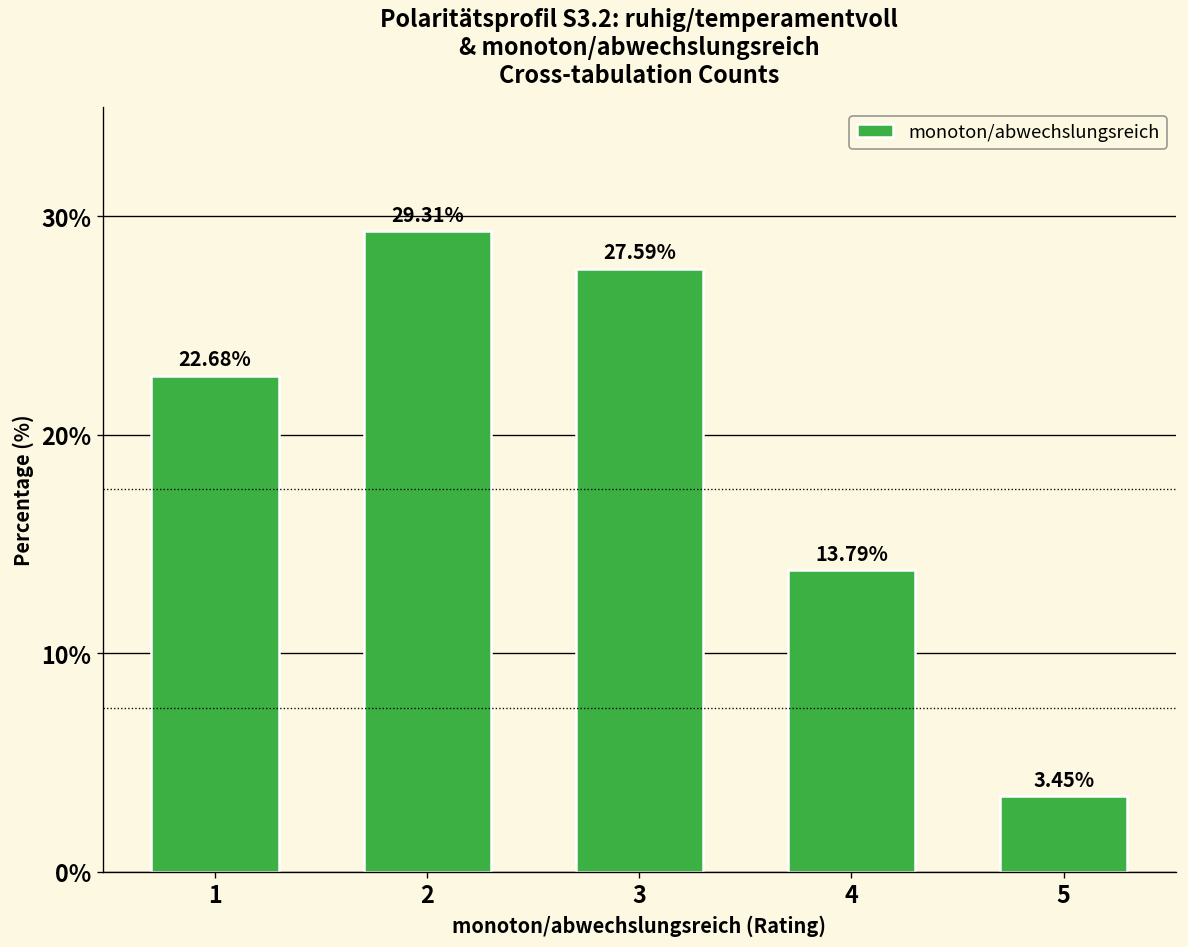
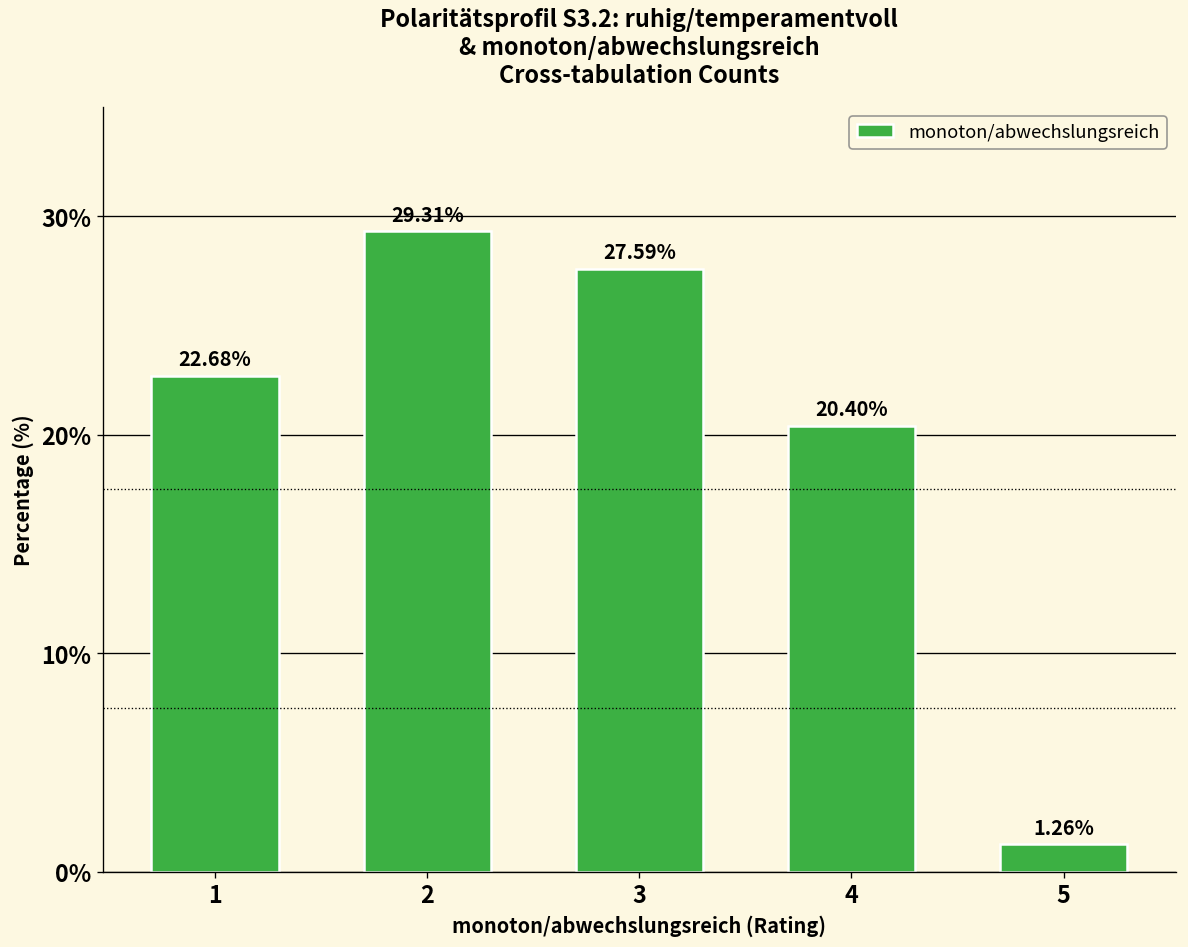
  {
    "1": "22.68%",
    "2": "29.31%",
    "3": "27.59%",
-   "4": "13.79%",
-   "5": "3.45%"
+   "4": "20.40%",
+   "5": "1.26%"
  }
